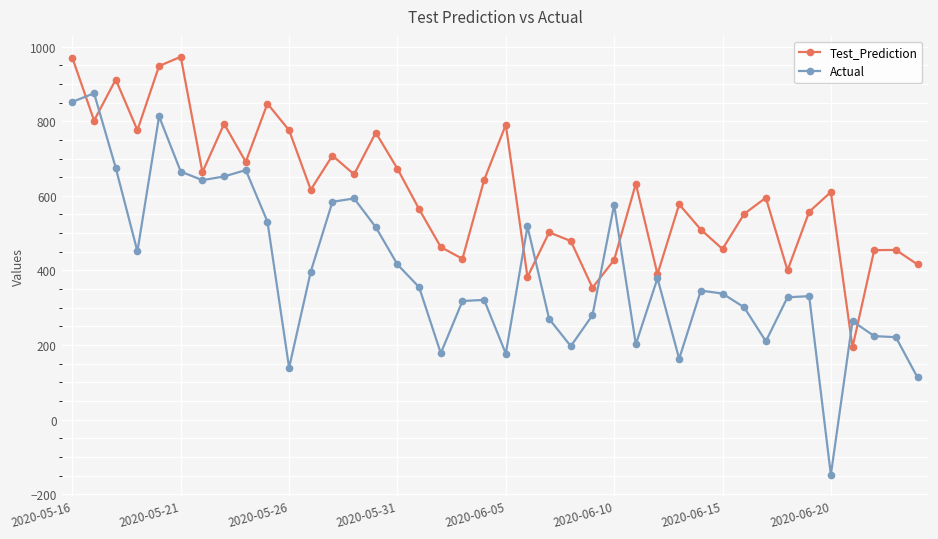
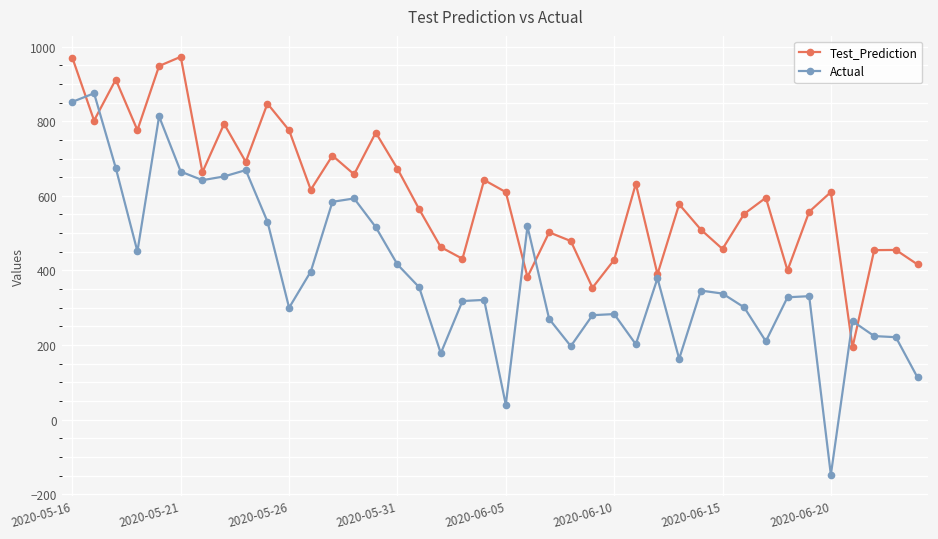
  {
    "Test_Prediction": {
      "2020-05-16": 970,
      "2020-05-21": 970,
      "2020-05-26": 780,
      "2020-05-31": 670,
-     "2020-06-05": 790,
+     "2020-06-05": 610,
      "2020-06-10": 430,
      "2020-06-15": 460,
      "2020-06-20": 610
    },
    "Actual": {
      "2020-05-16": 850,
      "2020-05-21": 670,
-     "2020-05-26": 140,
+     "2020-05-26": 300,
      "2020-05-31": 420,
-     "2020-06-05": 180,
-     "2020-06-10": 580,
+     "2020-06-05": 40,
+     "2020-06-10": 280,
      "2020-06-15": 340,
      "2020-06-20": -150
    }
  }
